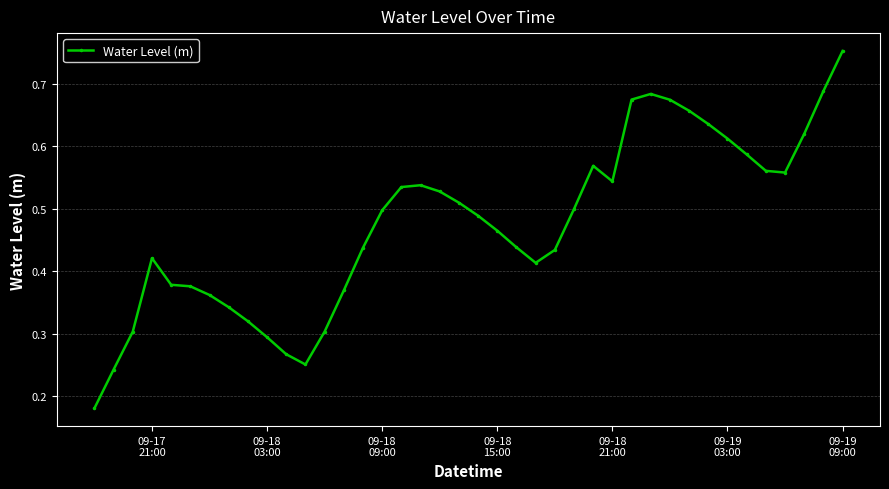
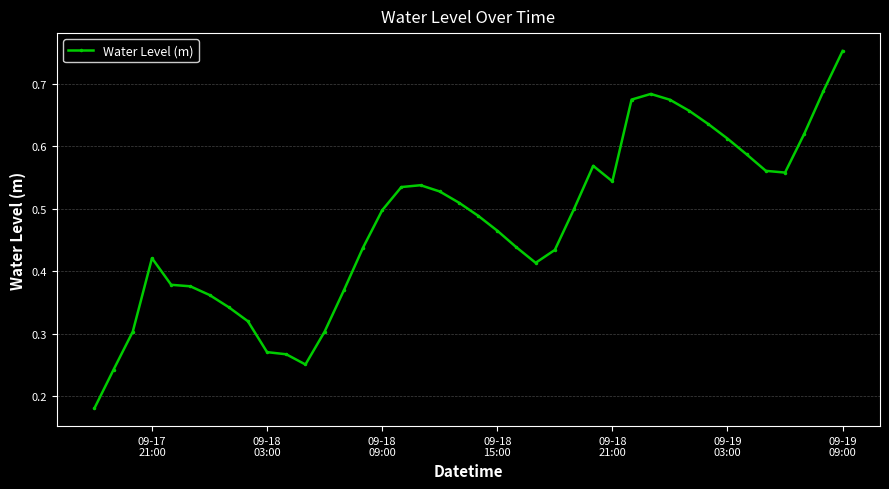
  {
    "09-17 21:00": 0.42,
-   "09-18 03:00": 0.29,
+   "09-18 03:00": 0.27,
    "09-18 09:00": 0.50,
    "09-18 15:00": 0.46,
    "09-18 21:00": 0.54,
    "09-19 03:00": 0.61,
    "09-19 09:00": 0.75
  }
